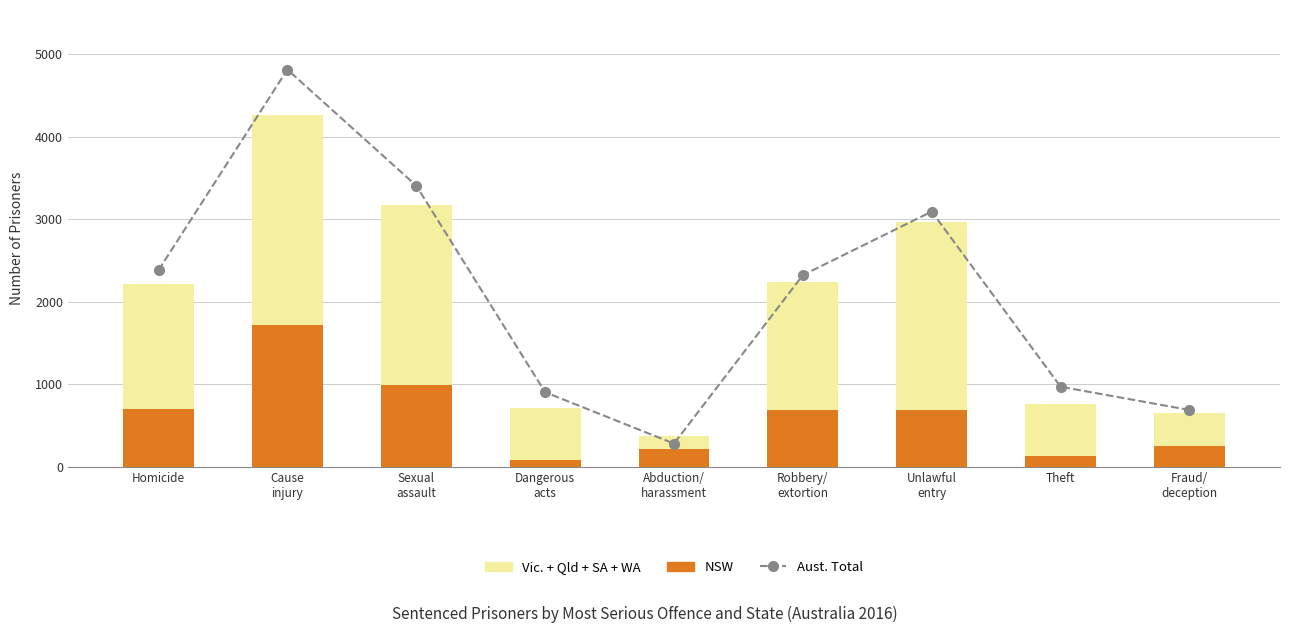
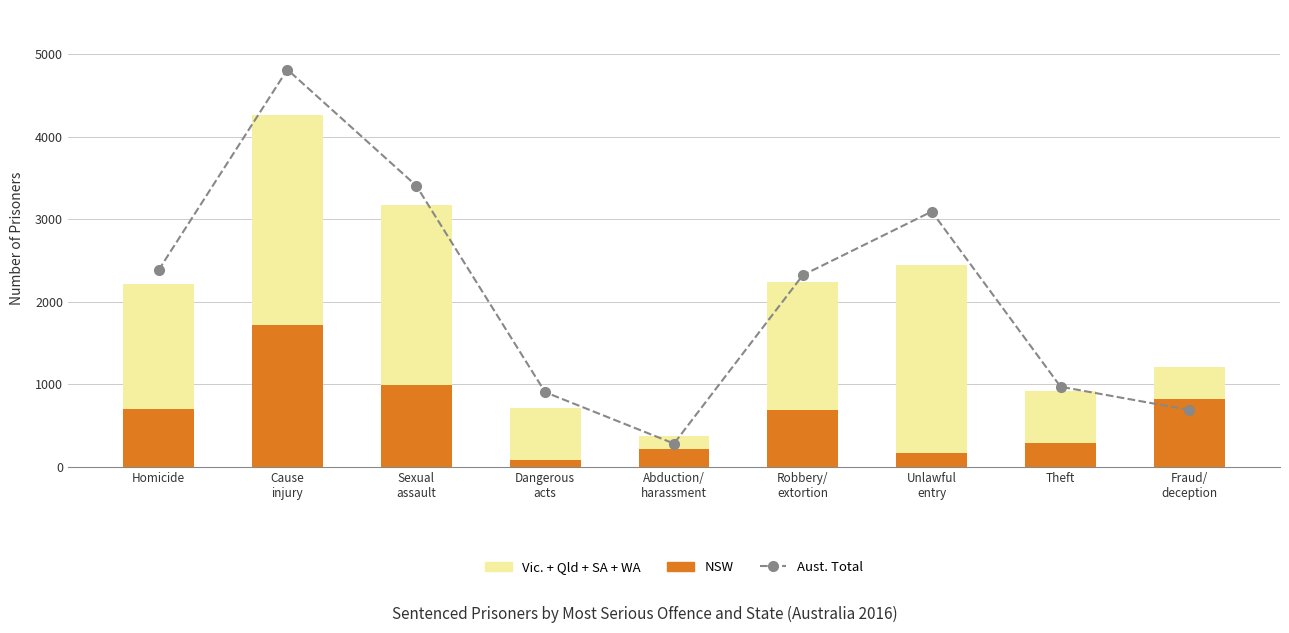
  {
    "NSW": {
      "Homicide": 700,
      "Cause injury": 1700,
      "Sexual assault": 1000,
      "Dangerous acts": 100,
      "Abduction/ harassment": 200,
      "Robbery/ extortion": 700,
-     "Unlawful entry": 700,
-     "Theft": 100,
-     "Fraud/ deception": 300
+     "Unlawful entry": 200,
+     "Theft": 300,
+     "Fraud/ deception": 800
    },
    "Vic. + Qld + SA + WA": {
      "Homicide": 1500,
      "Cause injury": 2500,
      "Sexual assault": 2200,
      "Dangerous acts": 600,
      "Abduction/ harassment": 200,
      "Robbery/ extortion": 1500,
      "Unlawful entry": 2300,
      "Theft": 600,
      "Fraud/ deception": 400
    }
  }
